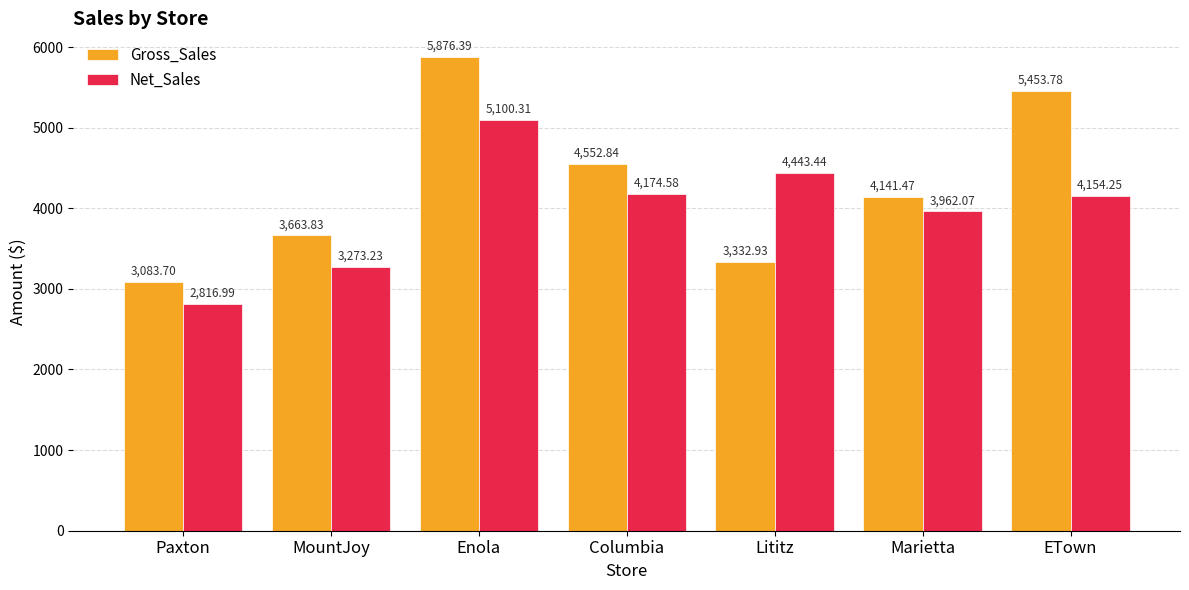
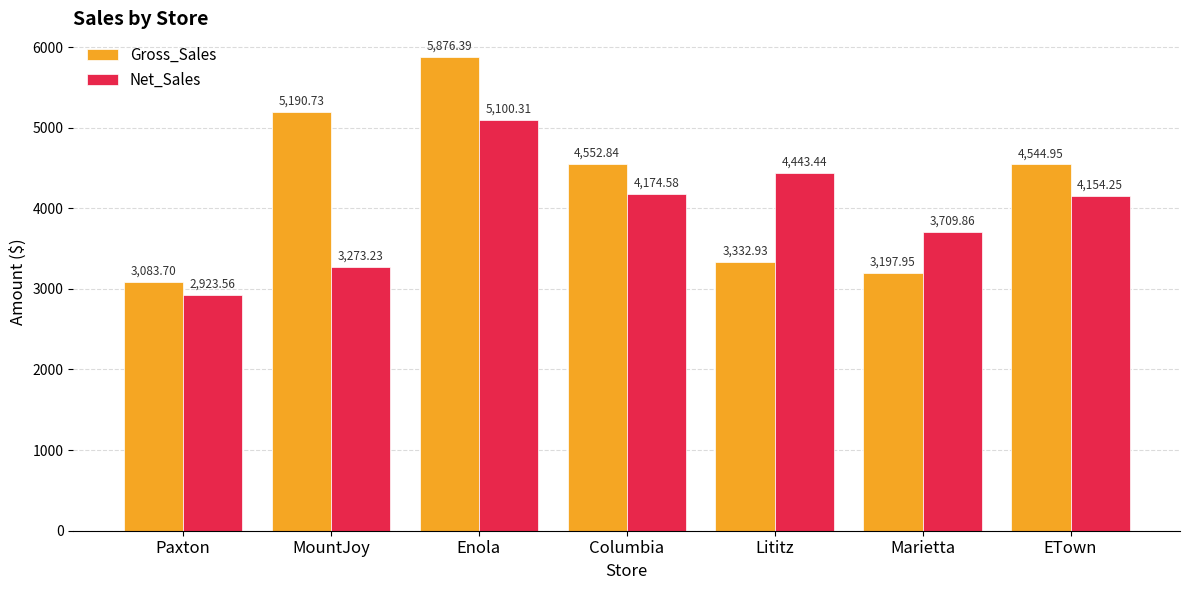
  {
    "Gross_Sales": {
      "Paxton": "3,083.70",
-     "MountJoy": "3,663.83",
+     "MountJoy": "5,190.73",
      "Enola": "5,876.39",
      "Columbia": "4,552.84",
      "Lititz": "3,332.93",
-     "Marietta": "4,141.47",
-     "ETown": "5,453.78"
+     "Marietta": "3,197.95",
+     "ETown": "4,544.95"
    },
    "Net_Sales": {
-     "Paxton": "2,816.99",
+     "Paxton": "2,923.56",
      "MountJoy": "3,273.23",
      "Enola": "5,100.31",
      "Columbia": "4,174.58",
      "Lititz": "4,443.44",
-     "Marietta": "3,962.07",
+     "Marietta": "3,709.86",
      "ETown": "4,154.25"
    }
  }
